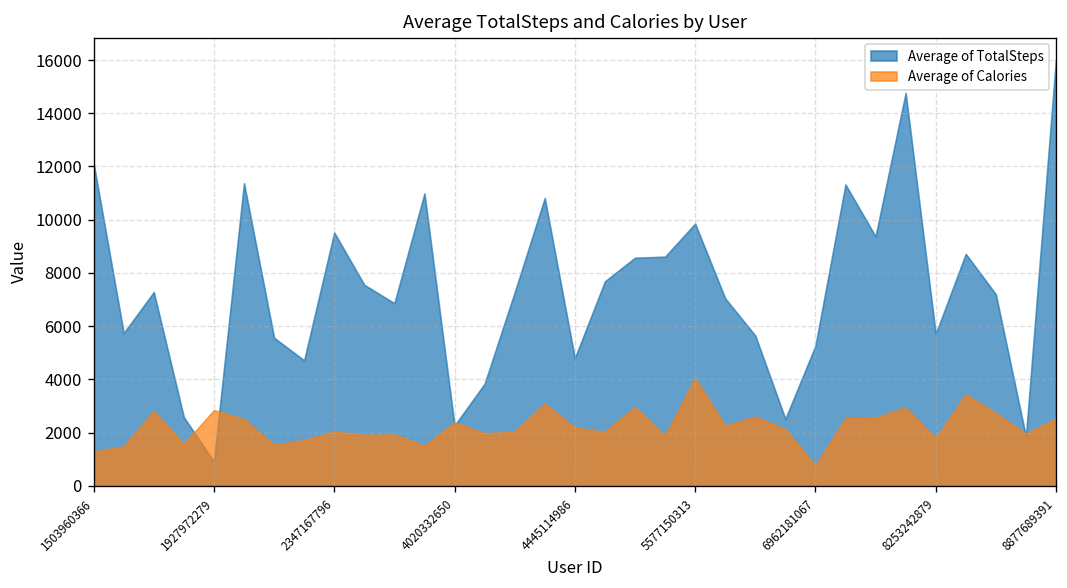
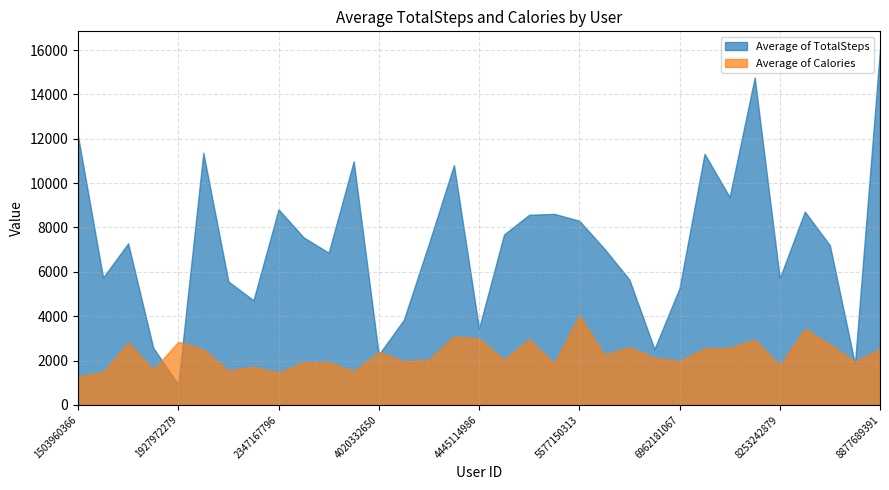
  {
    "Average of TotalSteps": {
      "1503960366": 12100,
      "1927972279": 900,
-     "2347167796": 9500,
+     "2347167796": 8800,
      "4020332650": 2300,
-     "4445114986": 4800,
-     "5577150313": 9900,
+     "4445114986": 3400,
+     "5577150313": 8300,
      "6962181067": 5300,
      "8253242879": 5700,
      "8877689391": 16000
    },
    "Average of Calories": {
      "1503960366": 1300,
      "1927972279": 2800,
-     "2347167796": 2000,
+     "2347167796": 1500,
      "4020332650": 2400,
-     "4445114986": 2200,
+     "4445114986": 3000,
      "5577150313": 4000,
-     "6962181067": 800,
+     "6962181067": 2000,
      "8253242879": 1800,
      "8877689391": 2500
    }
  }
